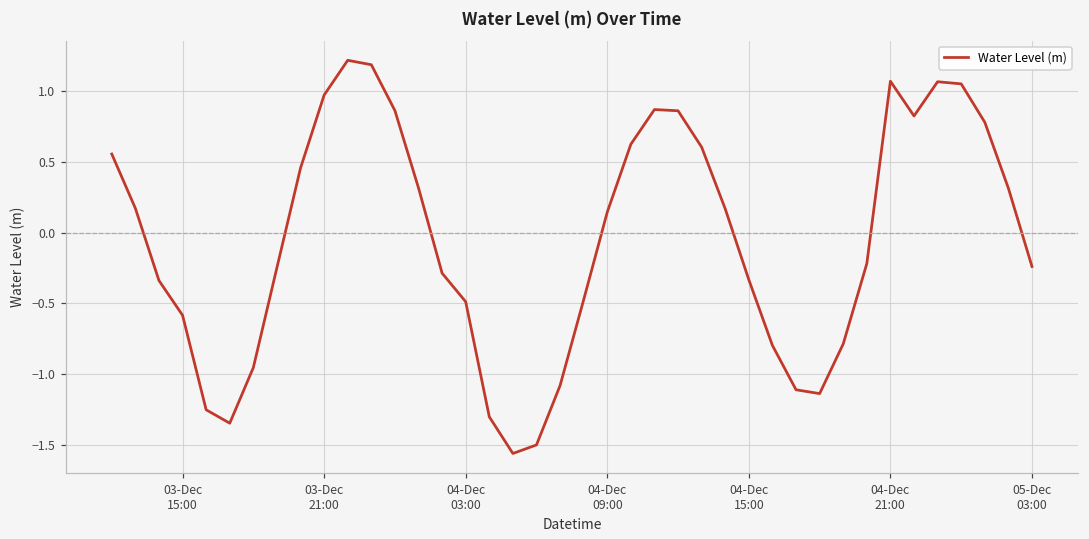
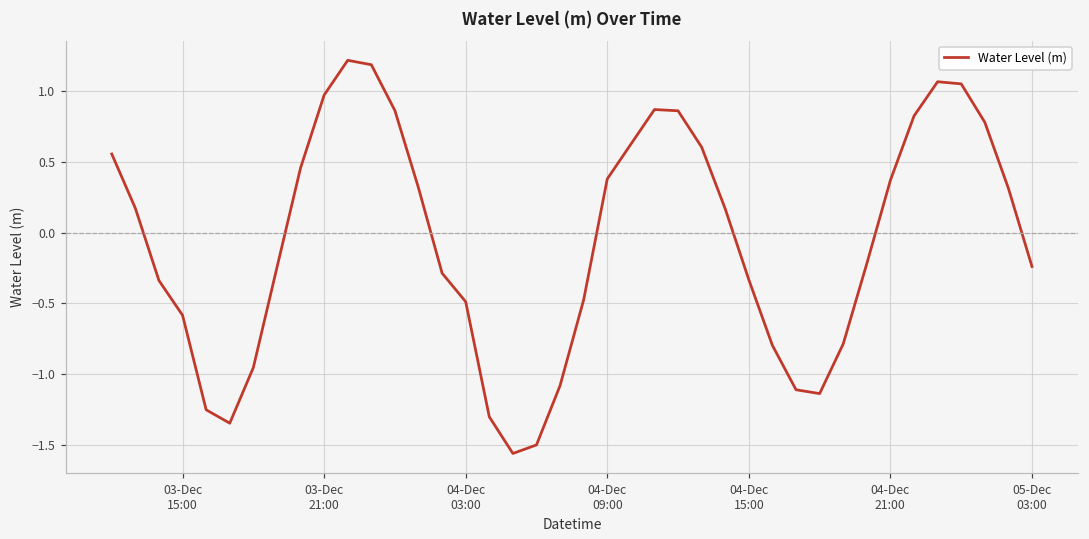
  {
    "03-Dec 15:00": -0.58,
    "03-Dec 21:00": 0.97,
    "04-Dec 03:00": -0.49,
-   "04-Dec 09:00": 0.14,
+   "04-Dec 09:00": 0.38,
    "04-Dec 15:00": -0.33,
-   "04-Dec 21:00": 1.07,
+   "04-Dec 21:00": 0.37,
    "05-Dec 03:00": -0.24
  }
